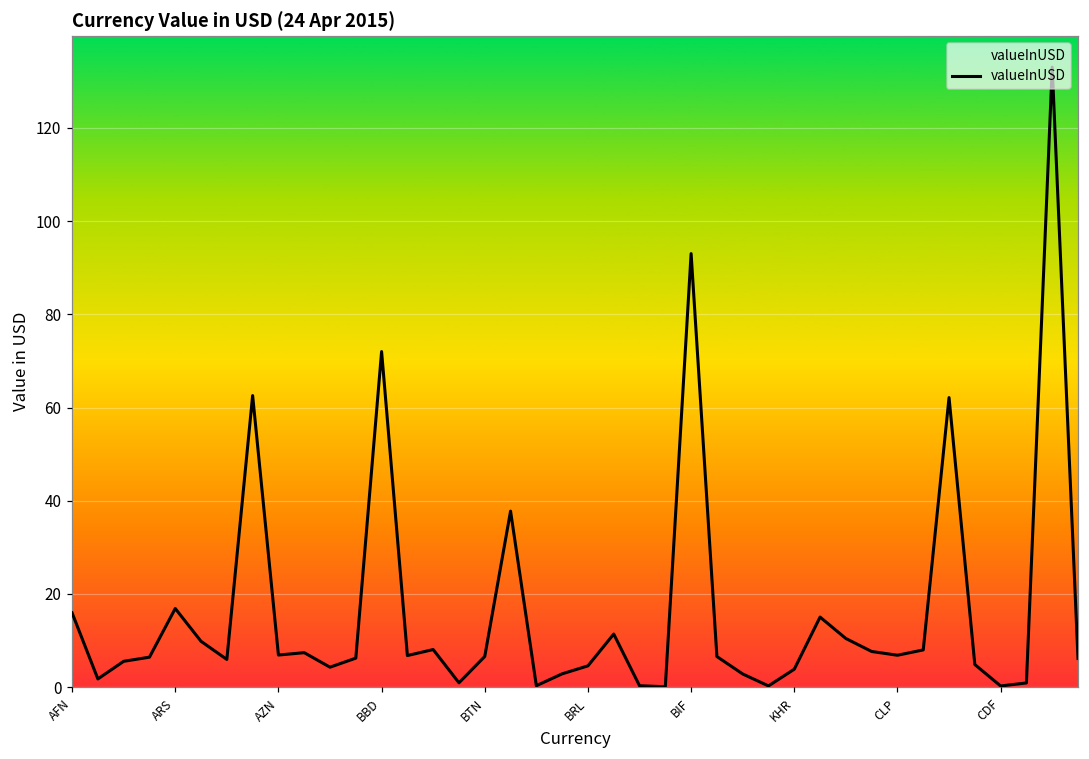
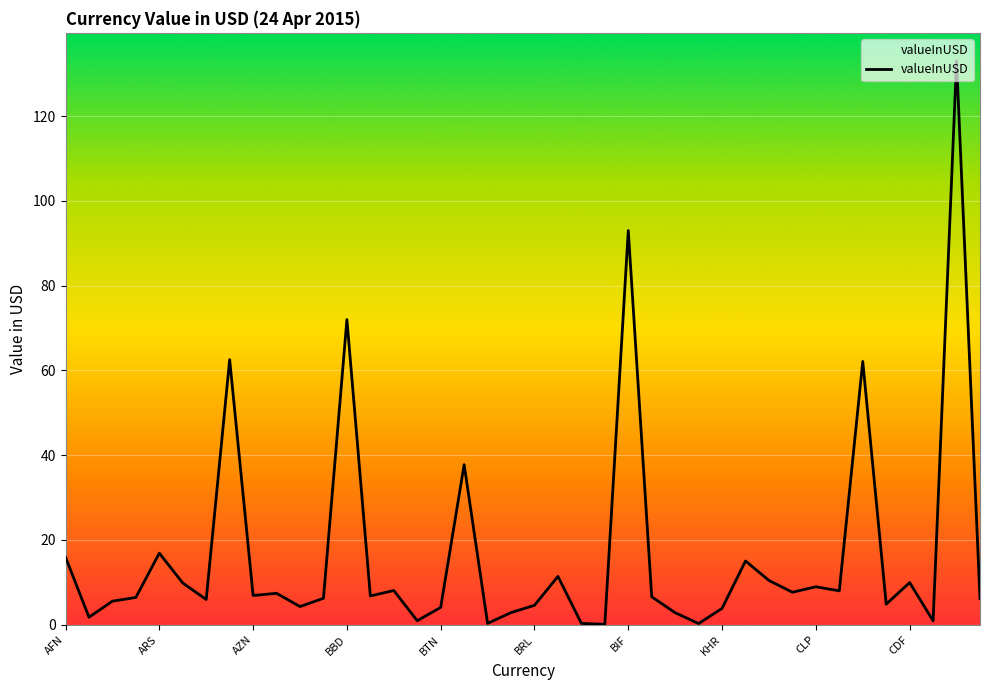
  {
    "AFN": 16,
    "ARS": 17,
    "AZN": 7,
    "BBD": 72,
-   "BTN": 7,
+   "BTN": 4,
    "BRL": 5,
    "BIF": 93,
    "KHR": 4,
-   "CLP": 7,
-   "CDF": 0
+   "CLP": 9,
+   "CDF": 10
  }
